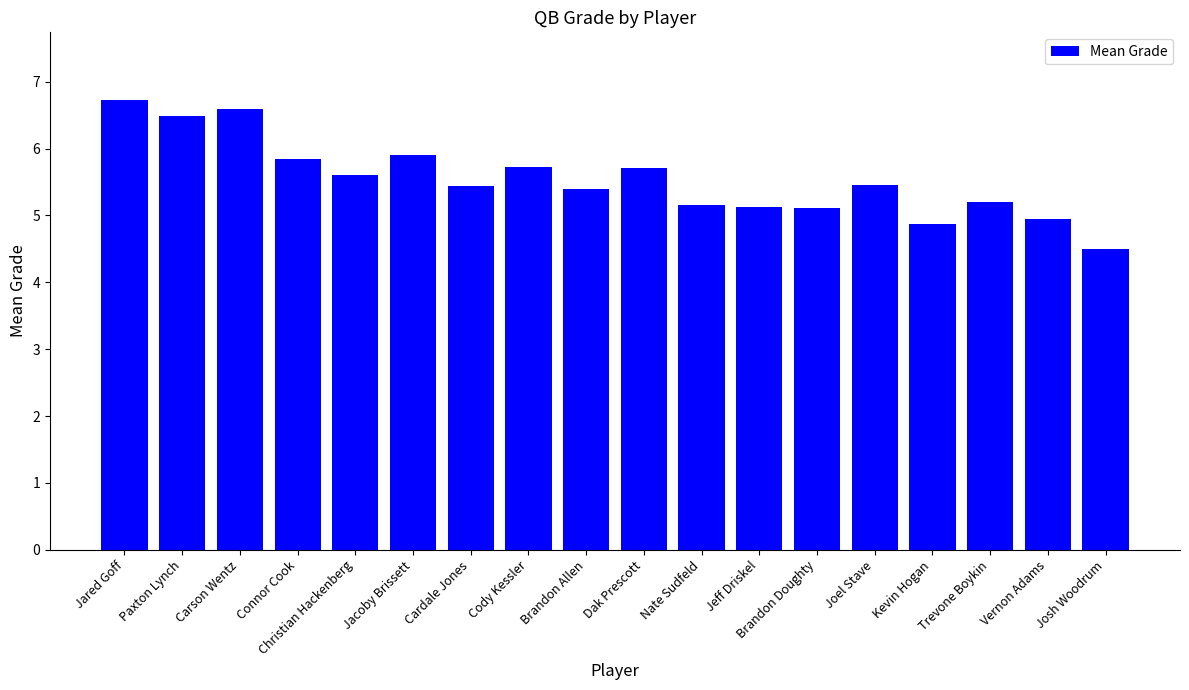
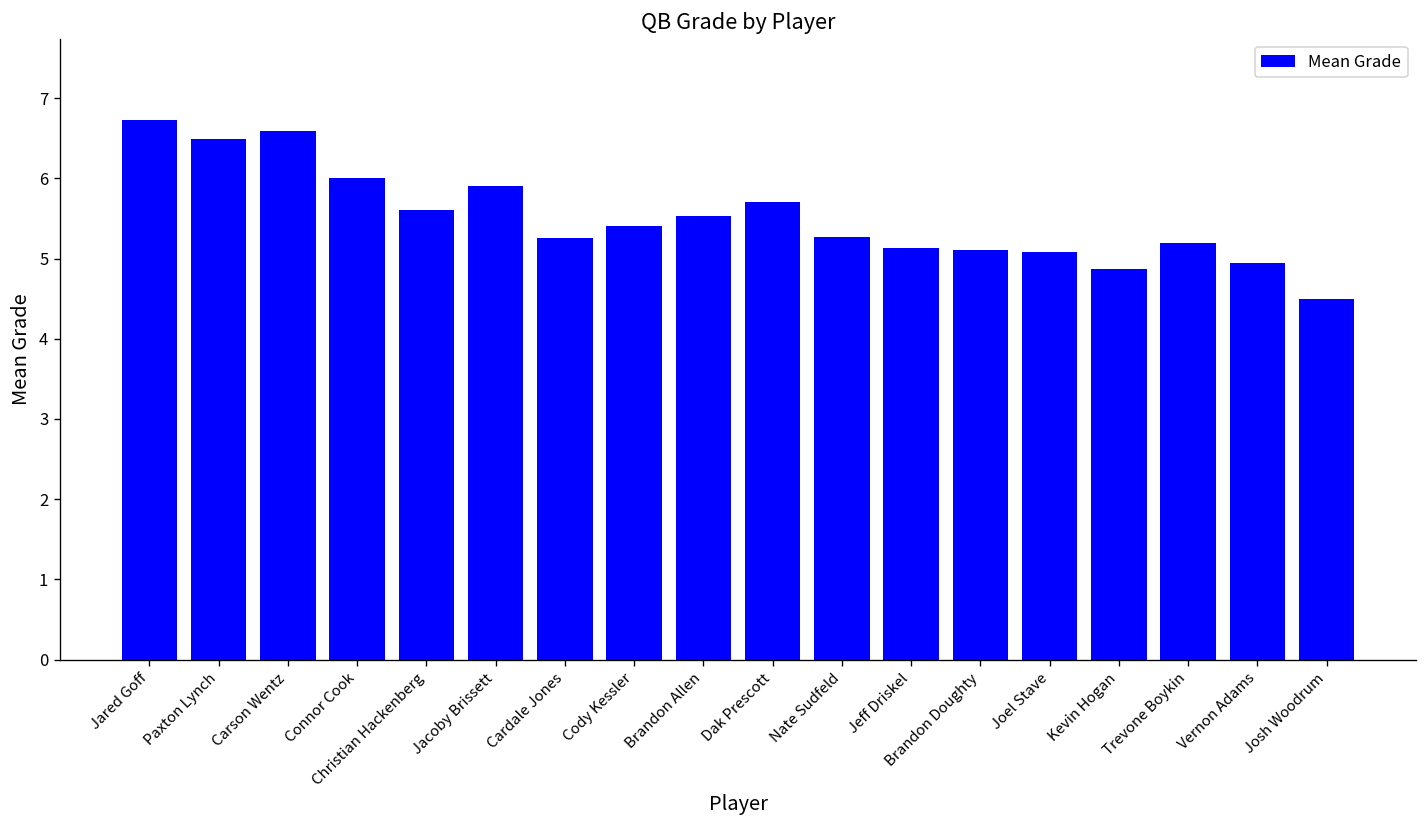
  {
    "Jared Goff": 6.7,
    "Paxton Lynch": 6.5,
    "Carson Wentz": 6.6,
-   "Connor Cook": 5.9,
+   "Connor Cook": 6.0,
    "Christian Hackenberg": 5.6,
    "Jacoby Brissett": 5.9,
-   "Cardale Jones": 5.4,
-   "Cody Kessler": 5.7,
-   "Brandon Allen": 5.4,
+   "Cardale Jones": 5.3,
+   "Cody Kessler": 5.4,
+   "Brandon Allen": 5.5,
    "Dak Prescott": 5.7,
-   "Nate Sudfeld": 5.2,
+   "Nate Sudfeld": 5.3,
    "Jeff Driskel": 5.1,
    "Brandon Doughty": 5.1,
-   "Joel Stave": 5.5,
+   "Joel Stave": 5.1,
    "Kevin Hogan": 4.9,
    "Trevone Boykin": 5.2,
    "Vernon Adams": 5.0,
    "Josh Woodrum": 4.5
  }
